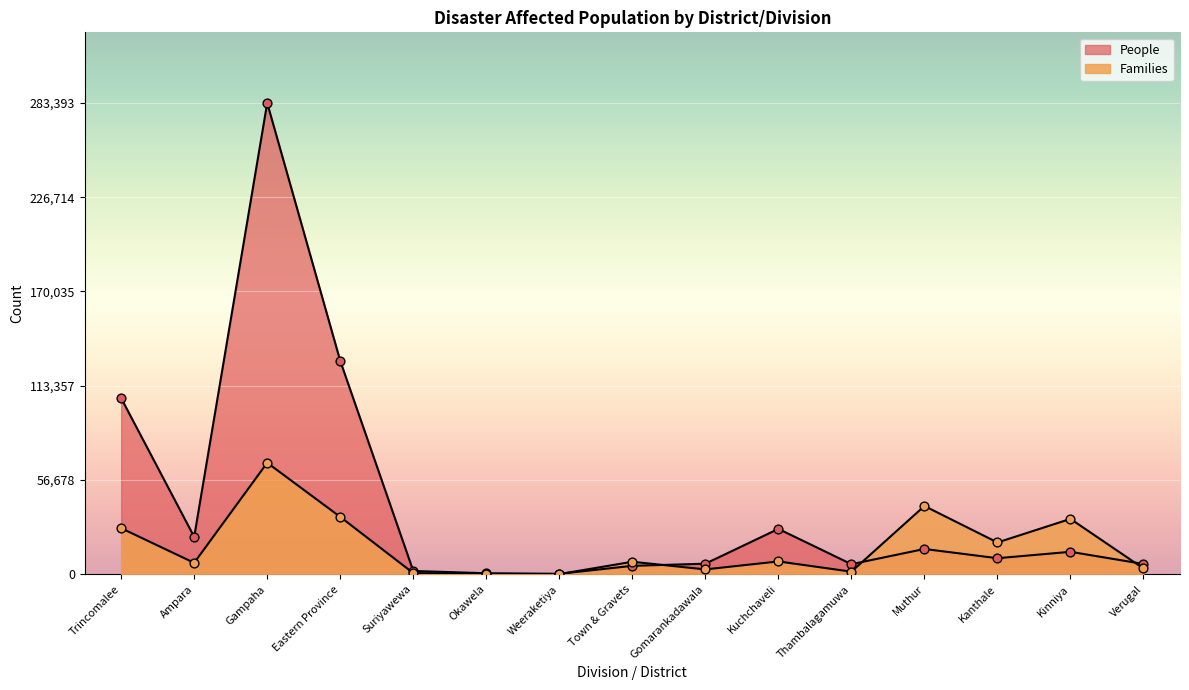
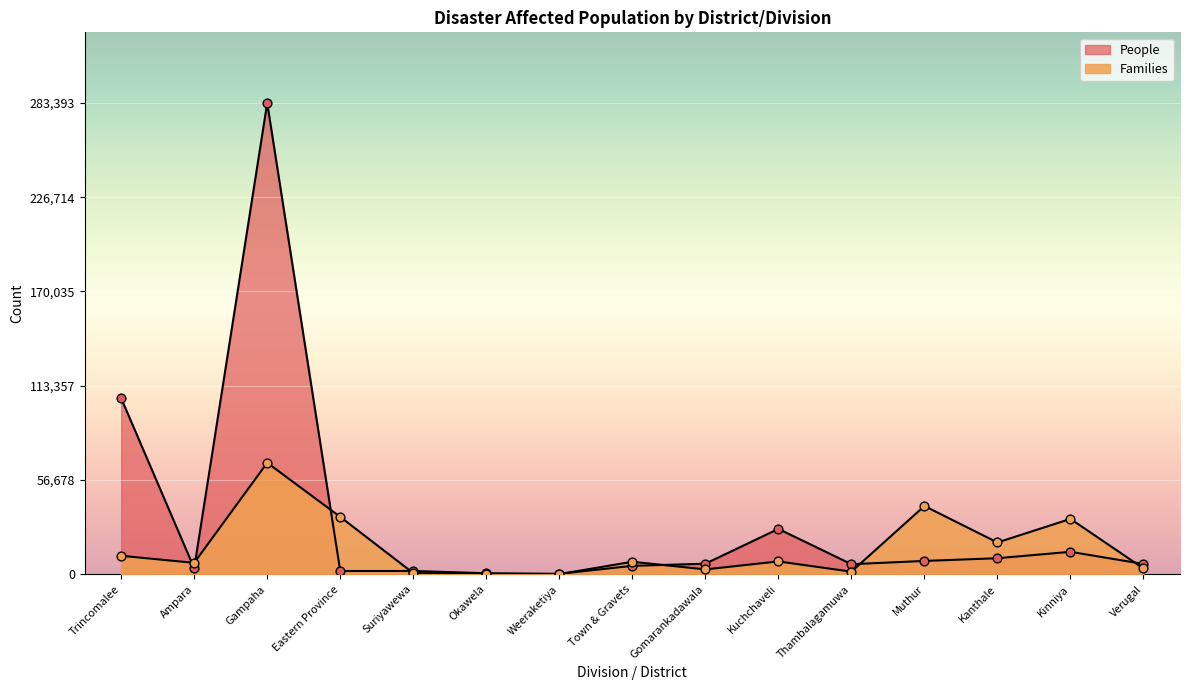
  {
    "People": {
      "Trincomalee": "106,000",
-     "Ampara": "22,000",
+     "Ampara": "4,000",
      "Gampaha": "283,000",
-     "Eastern Province": "128,000",
+     "Eastern Province": "2,000",
      "Town & Gravets": "5,000",
      "Gomarankadawala": "6,000",
      "Kuchchaveli": "27,000",
      "Thambalagamuwa": "6,000",
-     "Muthur": "15,000",
+     "Muthur": "8,000",
      "Kanthale": "10,000",
      "Kinniya": "13,000",
      "Verugal": "6,000"
    },
    "Families": {
-     "Trincomalee": "28,000",
+     "Trincomalee": "11,000",
      "Ampara": "7,000",
      "Gampaha": "67,000",
      "Eastern Province": "34,000",
      "Town & Gravets": "7,000",
      "Gomarankadawala": "3,000",
      "Kuchchaveli": "8,000",
      "Thambalagamuwa": "2,000",
      "Muthur": "41,000",
      "Kanthale": "19,000",
      "Kinniya": "33,000",
      "Verugal": "3,000"
    }
  }
